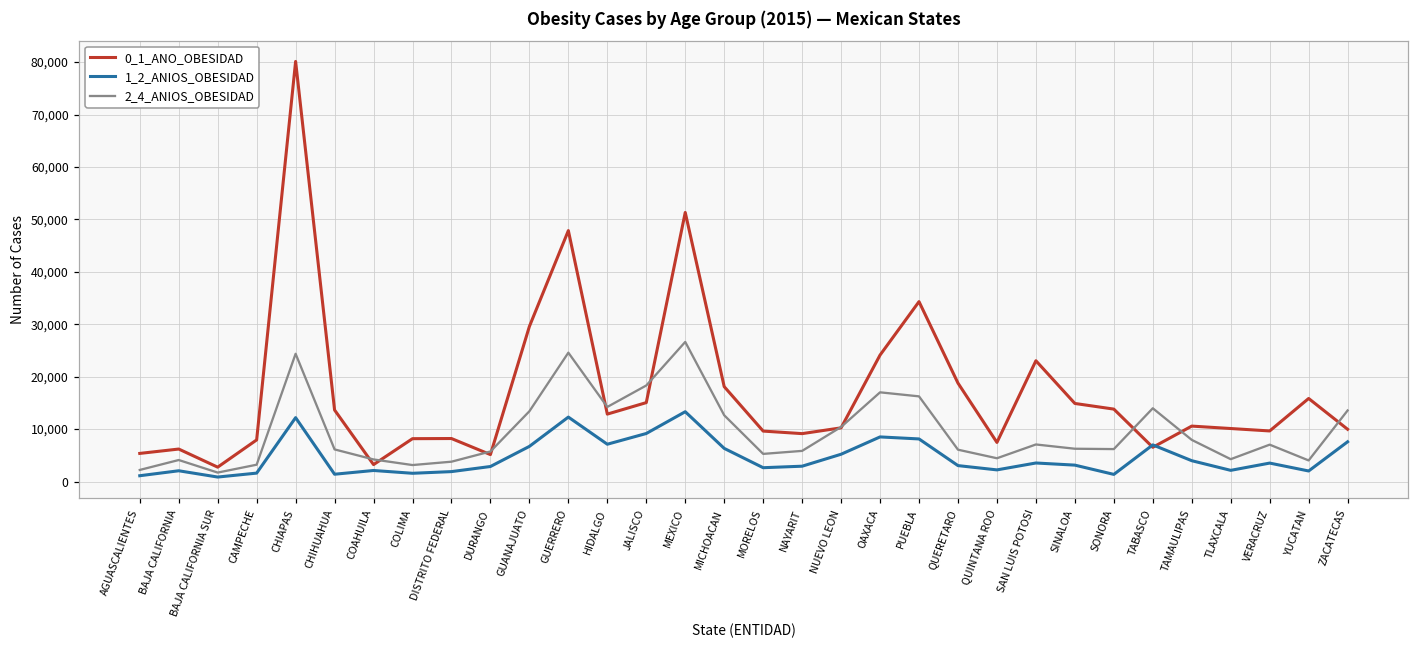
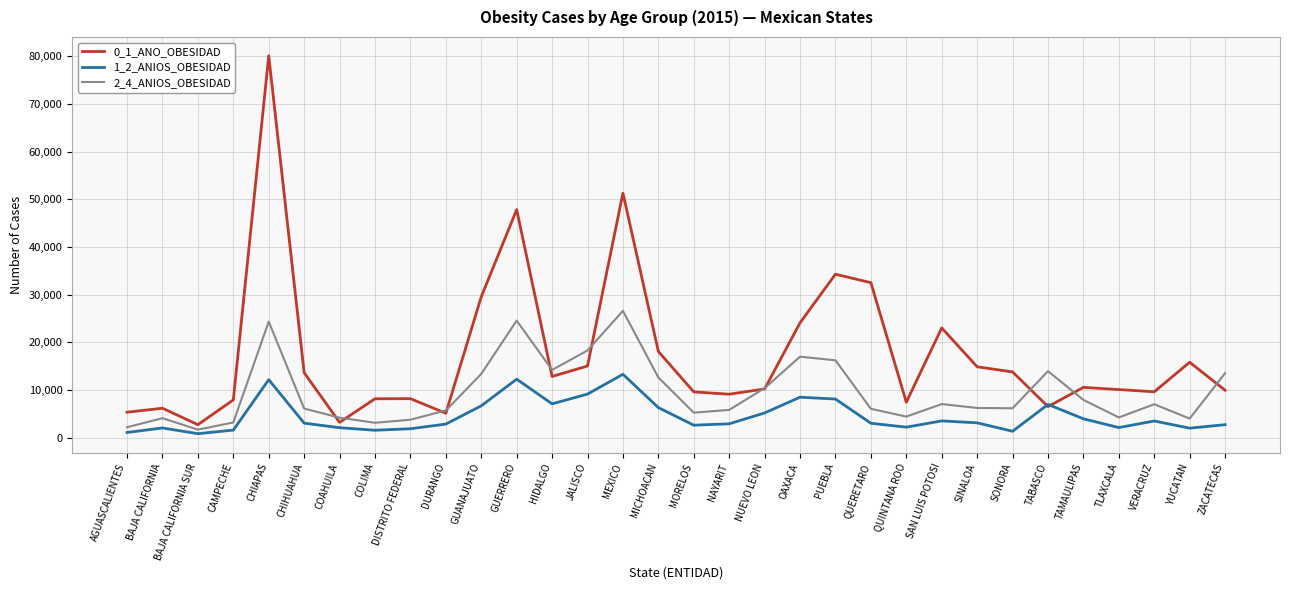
  {
    "0_1_ANO_OBESIDAD": {
      "AGUASCALIENTES": "5,000",
      "BAJA CALIFORNIA": "6,000",
      "BAJA CALIFORNIA SUR": "3,000",
      "CAMPECHE": "8,000",
      "CHIAPAS": "80,000",
      "CHIHUAHUA": "14,000",
      "COAHUILA": "3,000",
      "COLIMA": "8,000",
      "DISTRITO FEDERAL": "8,000",
      "DURANGO": "5,000",
      "GUANAJUATO": "30,000",
      "GUERRERO": "48,000",
      "HIDALGO": "13,000",
      "JALISCO": "15,000",
      "MEXICO": "51,000",
      "MICHOACAN": "18,000",
      "MORELOS": "10,000",
      "NAYARIT": "9,000",
      "OAXACA": "24,000",
      "PUEBLA": "34,000",
-     "QUERETARO": "19,000",
+     "QUERETARO": "33,000",
      "QUINTANA ROO": "7,000",
      "SAN LUIS POTOSI": "23,000",
      "SINALOA": "15,000",
      "SONORA": "14,000",
      "TAMAULIPAS": "11,000",
      "TLAXCALA": "10,000",
      "VERACRUZ": "10,000",
      "YUCATAN": "16,000",
      "ZACATECAS": "10,000"
    },
    "1_2_ANIOS_OBESIDAD": {
      "AGUASCALIENTES": "1,000",
      "BAJA CALIFORNIA": "2,000",
      "BAJA CALIFORNIA SUR": "1,000",
      "CAMPECHE": "2,000",
      "CHIAPAS": "12,000",
-     "CHIHUAHUA": "1,000",
+     "CHIHUAHUA": "3,000",
      "COAHUILA": "2,000",
      "COLIMA": "2,000",
      "DISTRITO FEDERAL": "2,000",
      "DURANGO": "3,000",
      "GUANAJUATO": "7,000",
      "GUERRERO": "12,000",
      "HIDALGO": "7,000",
      "JALISCO": "9,000",
      "MEXICO": "13,000",
      "MICHOACAN": "6,000",
      "MORELOS": "3,000",
      "NAYARIT": "3,000",
      "NUEVO LEON": "5,000",
      "OAXACA": "9,000",
      "PUEBLA": "8,000",
      "QUERETARO": "3,000",
      "QUINTANA ROO": "2,000",
      "SAN LUIS POTOSI": "4,000",
      "SINALOA": "3,000",
      "SONORA": "1,000",
      "TAMAULIPAS": "4,000",
      "TLAXCALA": "2,000",
      "VERACRUZ": "4,000",
      "YUCATAN": "2,000",
-     "ZACATECAS": "8,000"
+     "ZACATECAS": "3,000"
    },
    "2_4_ANIOS_OBESIDAD": {
      "AGUASCALIENTES": "2,000",
      "BAJA CALIFORNIA": "4,000",
      "BAJA CALIFORNIA SUR": "2,000",
      "CAMPECHE": "3,000",
      "CHIAPAS": "24,000",
      "CHIHUAHUA": "6,000",
      "COAHUILA": "4,000",
      "COLIMA": "3,000",
      "DISTRITO FEDERAL": "4,000",
      "DURANGO": "6,000",
      "GUANAJUATO": "13,000",
      "GUERRERO": "25,000",
      "HIDALGO": "14,000",
      "JALISCO": "18,000",
      "MEXICO": "27,000",
      "MICHOACAN": "13,000",
      "MORELOS": "5,000",
      "NAYARIT": "6,000",
      "OAXACA": "17,000",
      "PUEBLA": "16,000",
      "QUERETARO": "6,000",
      "QUINTANA ROO": "4,000",
      "SAN LUIS POTOSI": "7,000",
      "SINALOA": "6,000",
      "SONORA": "6,000",
      "TABASCO": "14,000",
      "TAMAULIPAS": "8,000",
      "TLAXCALA": "4,000",
      "VERACRUZ": "7,000",
      "YUCATAN": "4,000",
      "ZACATECAS": "14,000"
    }
  }
